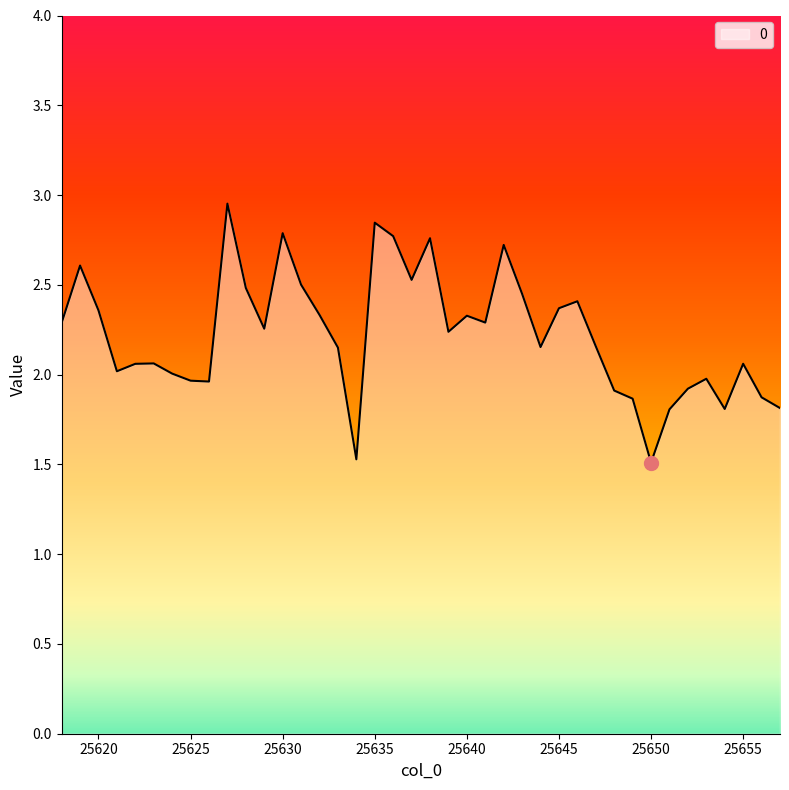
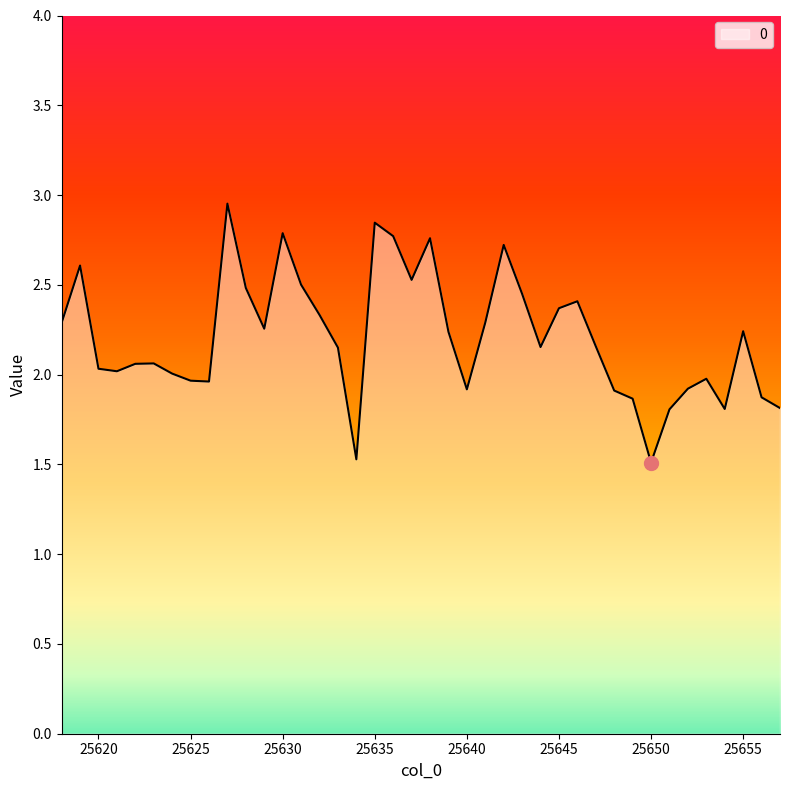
  {
    "0": {
-     "25620": 2.36,
+     "25620": 2.03,
      "25625": 1.97,
      "25630": 2.79,
      "25635": 2.85,
-     "25640": 2.33,
+     "25640": 1.92,
      "25645": 2.37,
-     "25655": 2.06
+     "25655": 2.24
    }
  }
